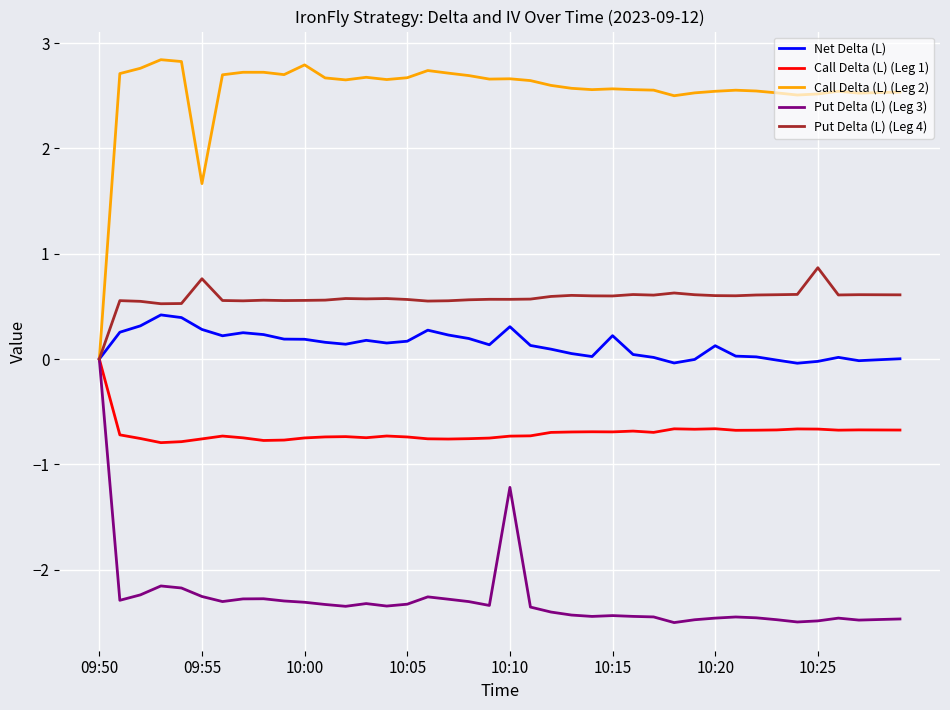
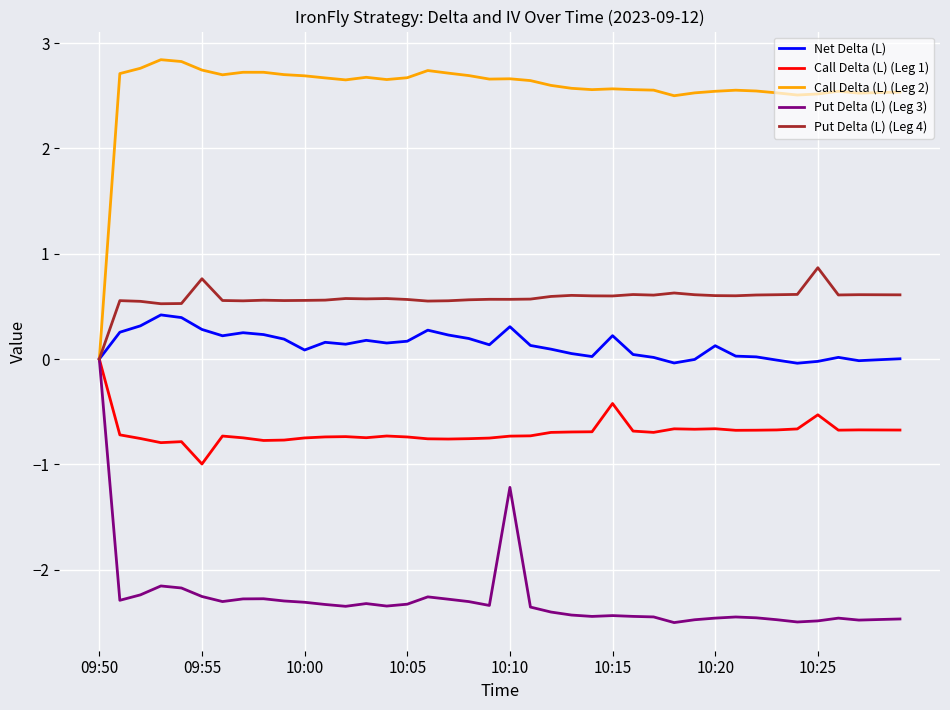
  {
    "Net Delta (L)": {
      "09:55": 0.28,
-     "10:00": 0.19,
+     "10:00": 0.09,
      "10:05": 0.17,
      "10:10": 0.31,
      "10:15": 0.22,
      "10:20": 0.13,
      "10:25": -0.02
    },
    "Call Delta (L) (Leg 1)": {
-     "09:55": -0.76,
+     "09:55": -1.00,
      "10:00": -0.75,
      "10:05": -0.74,
      "10:10": -0.73,
-     "10:15": -0.69,
+     "10:15": -0.42,
      "10:20": -0.66,
-     "10:25": -0.66
+     "10:25": -0.53
    },
    "Call Delta (L) (Leg 2)": {
-     "09:55": 1.67,
-     "10:00": 2.79,
+     "09:55": 2.74,
+     "10:00": 2.69,
      "10:05": 2.67,
      "10:10": 2.66,
      "10:15": 2.57,
      "10:20": 2.54
    },
    "Put Delta (L) (Leg 3)": {
      "09:55": -2.25,
      "10:00": -2.31,
      "10:05": -2.33,
      "10:10": -1.22,
      "10:15": -2.44,
      "10:20": -2.46,
      "10:25": -2.49
    },
    "Put Delta (L) (Leg 4)": {
      "09:55": 0.76,
      "10:00": 0.56,
      "10:05": 0.57,
      "10:10": 0.57,
      "10:15": 0.60,
      "10:20": 0.60,
      "10:25": 0.87
    }
  }
